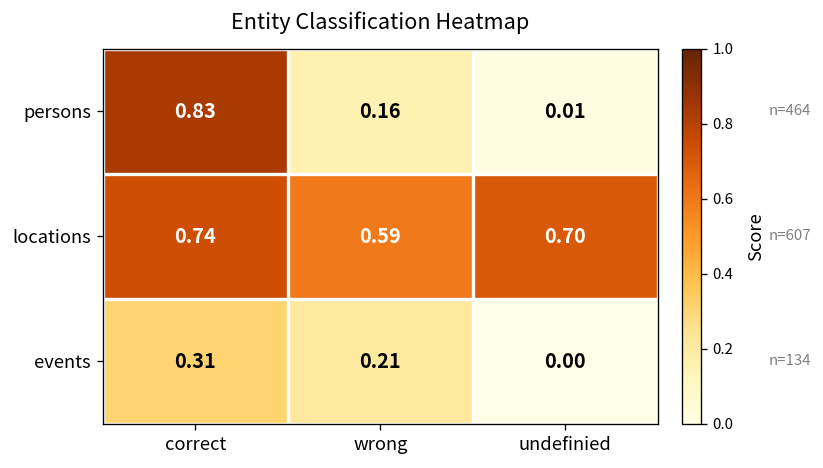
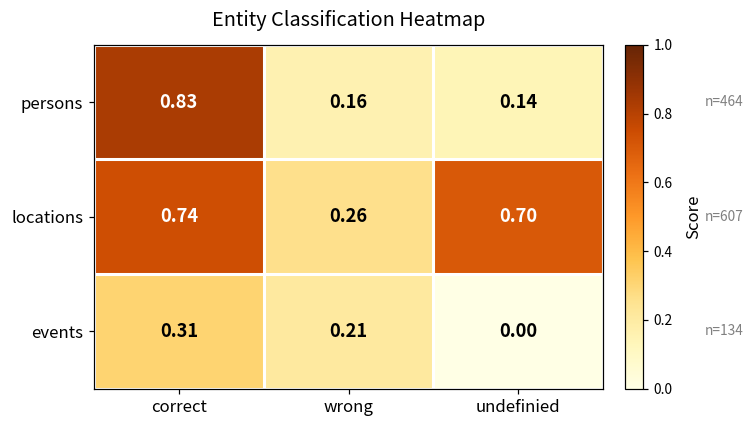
  {
    "persons": {
      "correct": 0.83,
      "wrong": 0.16,
-     "undefinied": 0.01
+     "undefinied": 0.14
    },
    "locations": {
      "correct": 0.74,
-     "wrong": 0.59,
+     "wrong": 0.26,
      "undefinied": 0.70
    },
    "events": {
      "correct": 0.31,
      "wrong": 0.21,
      "undefinied": 0.00
    }
  }
